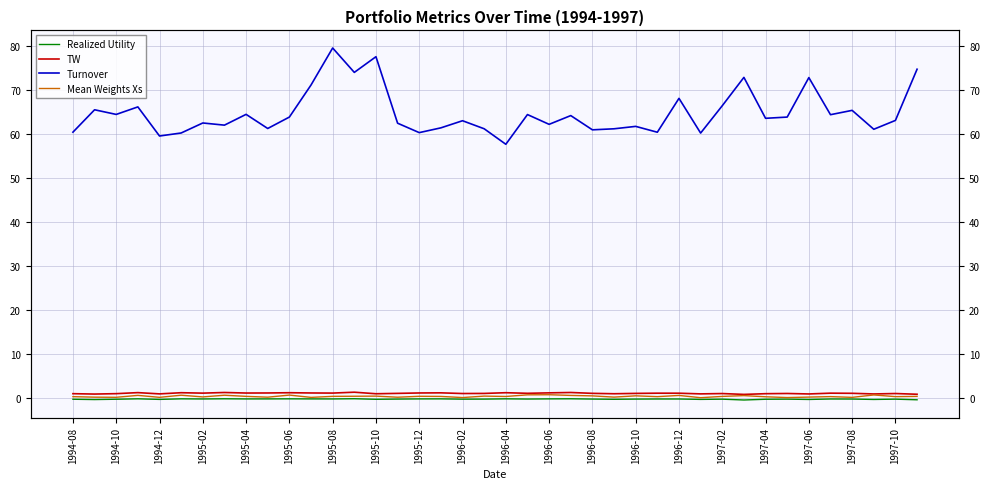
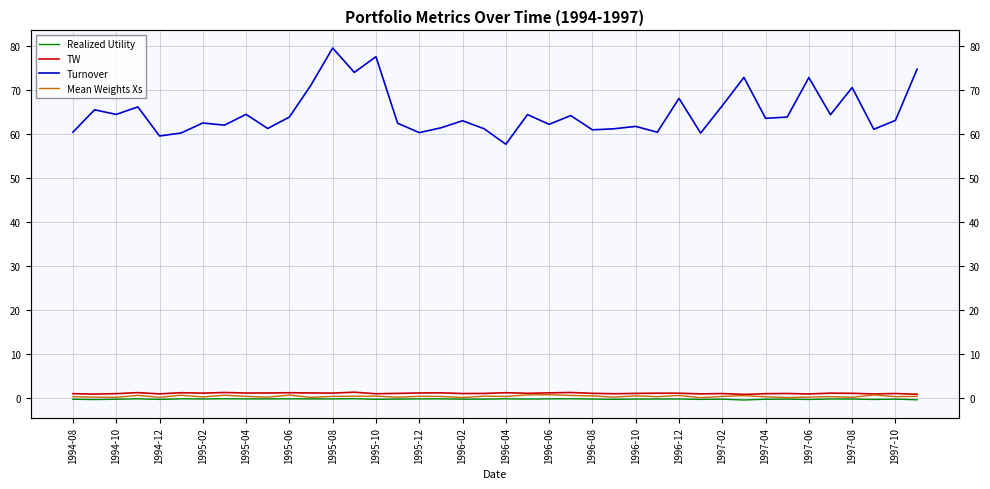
  {
    "Realized Utility": {
      "1994-08": 0,
      "1995-06": 0,
      "1995-08": 0,
      "1995-10": 0,
      "1995-12": 0,
      "1996-06": 0,
      "1996-08": 0,
      "1996-10": 0,
      "1996-12": 0,
      "1997-02": 0,
      "1997-10": 0
    },
    "TW": {
      "1994-08": 1,
      "1994-10": 1,
      "1994-12": 1,
      "1995-02": 1,
      "1995-04": 1,
      "1995-08": 1,
      "1995-12": 1,
      "1996-02": 1,
      "1996-04": 1,
      "1997-02": 1,
      "1997-04": 1,
      "1997-06": 1,
      "1997-08": 1,
      "1997-10": 1
    },
    "Turnover": {
      "1994-08": 60,
      "1994-10": 64,
      "1994-12": 60,
      "1995-02": 63,
      "1995-04": 65,
      "1995-06": 64,
      "1995-08": 80,
      "1995-10": 78,
      "1995-12": 60,
      "1996-02": 63,
      "1996-04": 58,
      "1996-06": 62,
      "1996-08": 61,
      "1996-10": 62,
      "1996-12": 68,
      "1997-02": 66,
      "1997-04": 64,
      "1997-06": 73,
-     "1997-08": 65,
+     "1997-08": 71,
      "1997-10": 63
    },
    "Mean Weights Xs": {
      "1994-08": 0,
      "1995-08": 0,
      "1995-12": 0,
      "1997-02": 0,
      "1997-10": 0
    }
  }
